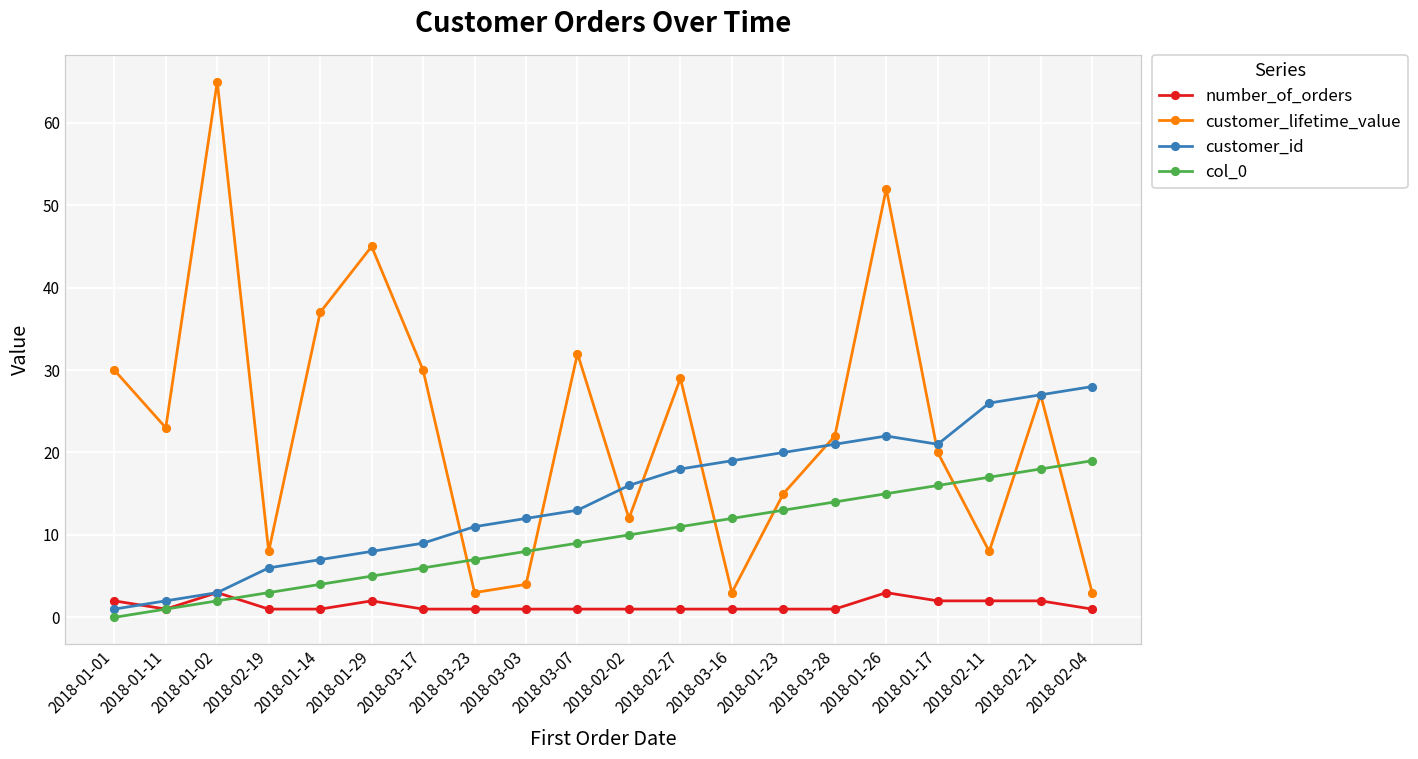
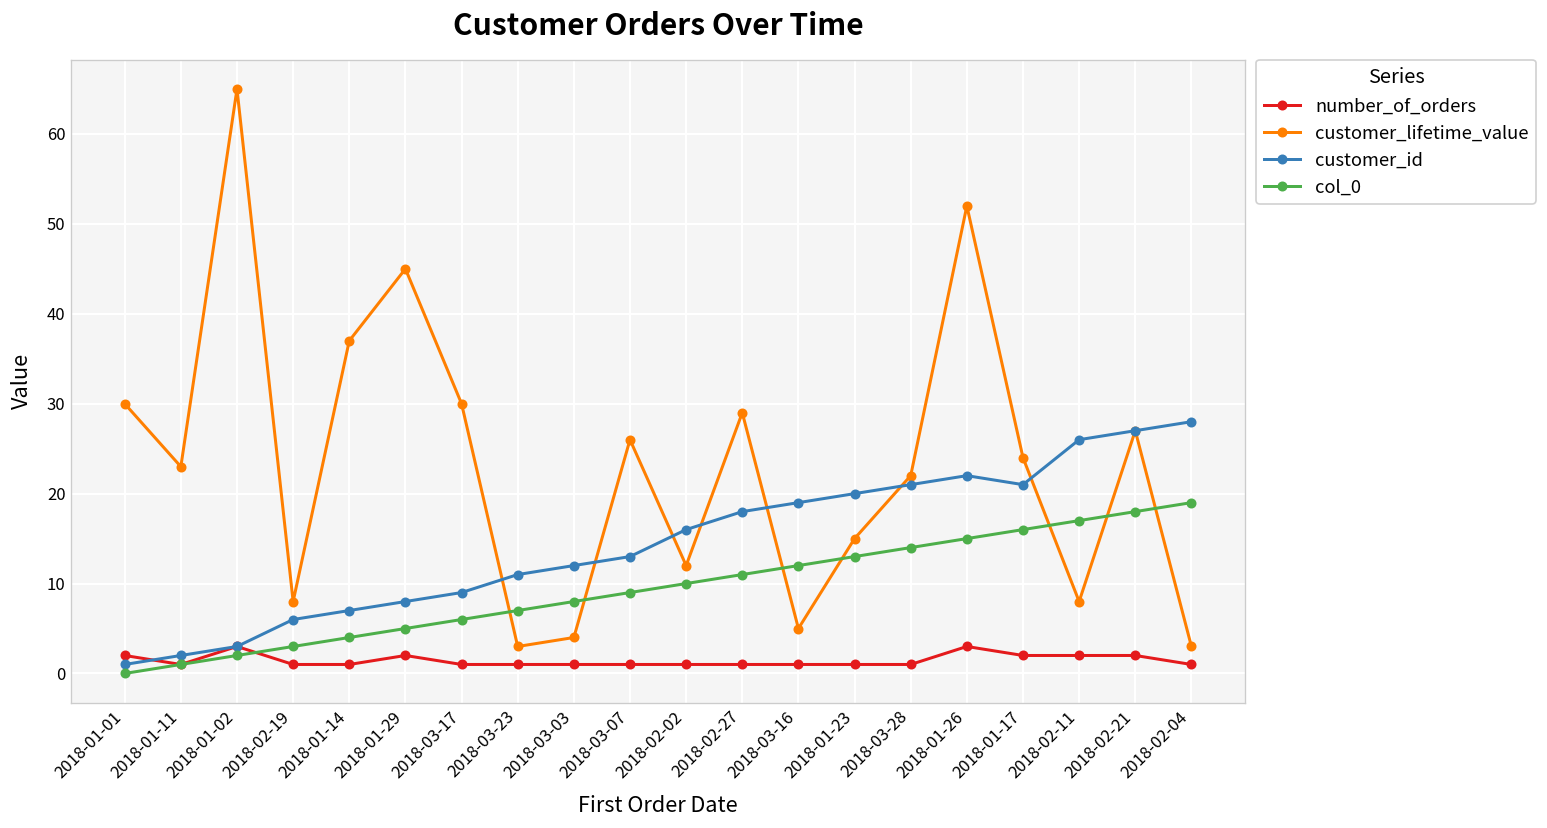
  {
    "number_of_orders": {
      "2018-01-01": 2,
      "2018-02-19": 1,
      "2018-01-14": 1,
      "2018-01-29": 2,
      "2018-03-17": 1,
      "2018-03-23": 1,
      "2018-03-03": 1,
      "2018-03-07": 1,
      "2018-02-02": 1,
      "2018-02-27": 1,
      "2018-03-16": 1,
      "2018-01-23": 1,
      "2018-03-28": 1,
      "2018-01-26": 3,
      "2018-01-17": 2,
      "2018-02-11": 2,
      "2018-02-21": 2,
      "2018-02-04": 1
    },
    "customer_lifetime_value": {
      "2018-01-01": 30,
      "2018-01-11": 23,
      "2018-01-02": 65,
      "2018-02-19": 8,
      "2018-01-14": 37,
      "2018-01-29": 45,
      "2018-03-17": 30,
      "2018-03-23": 3,
      "2018-03-03": 4,
-     "2018-03-07": 32,
+     "2018-03-07": 26,
      "2018-02-02": 12,
      "2018-02-27": 29,
-     "2018-03-16": 3,
+     "2018-03-16": 5,
      "2018-01-23": 15,
      "2018-03-28": 22,
      "2018-01-26": 52,
-     "2018-01-17": 20,
+     "2018-01-17": 24,
      "2018-02-11": 8,
      "2018-02-04": 3
    },
    "customer_id": {
      "2018-01-01": 1,
      "2018-01-11": 2,
      "2018-02-19": 6,
      "2018-01-14": 7,
      "2018-01-29": 8,
      "2018-03-17": 9,
      "2018-03-23": 11,
      "2018-03-03": 12,
      "2018-03-07": 13,
      "2018-02-02": 16,
      "2018-02-27": 18,
      "2018-03-16": 19,
      "2018-01-23": 20,
      "2018-03-28": 21,
      "2018-01-26": 22,
      "2018-01-17": 21,
      "2018-02-11": 26,
      "2018-02-04": 28
    },
    "col_0": {
      "2018-01-01": 0,
      "2018-01-02": 2,
      "2018-02-19": 3,
      "2018-01-14": 4,
      "2018-01-29": 5,
      "2018-03-17": 6,
      "2018-03-23": 7,
      "2018-03-03": 8,
      "2018-03-07": 9,
      "2018-02-02": 10,
      "2018-02-27": 11,
      "2018-03-16": 12,
      "2018-01-23": 13,
      "2018-03-28": 14,
      "2018-01-26": 15,
      "2018-01-17": 16,
      "2018-02-11": 17,
      "2018-02-21": 18,
      "2018-02-04": 19
    }
  }
